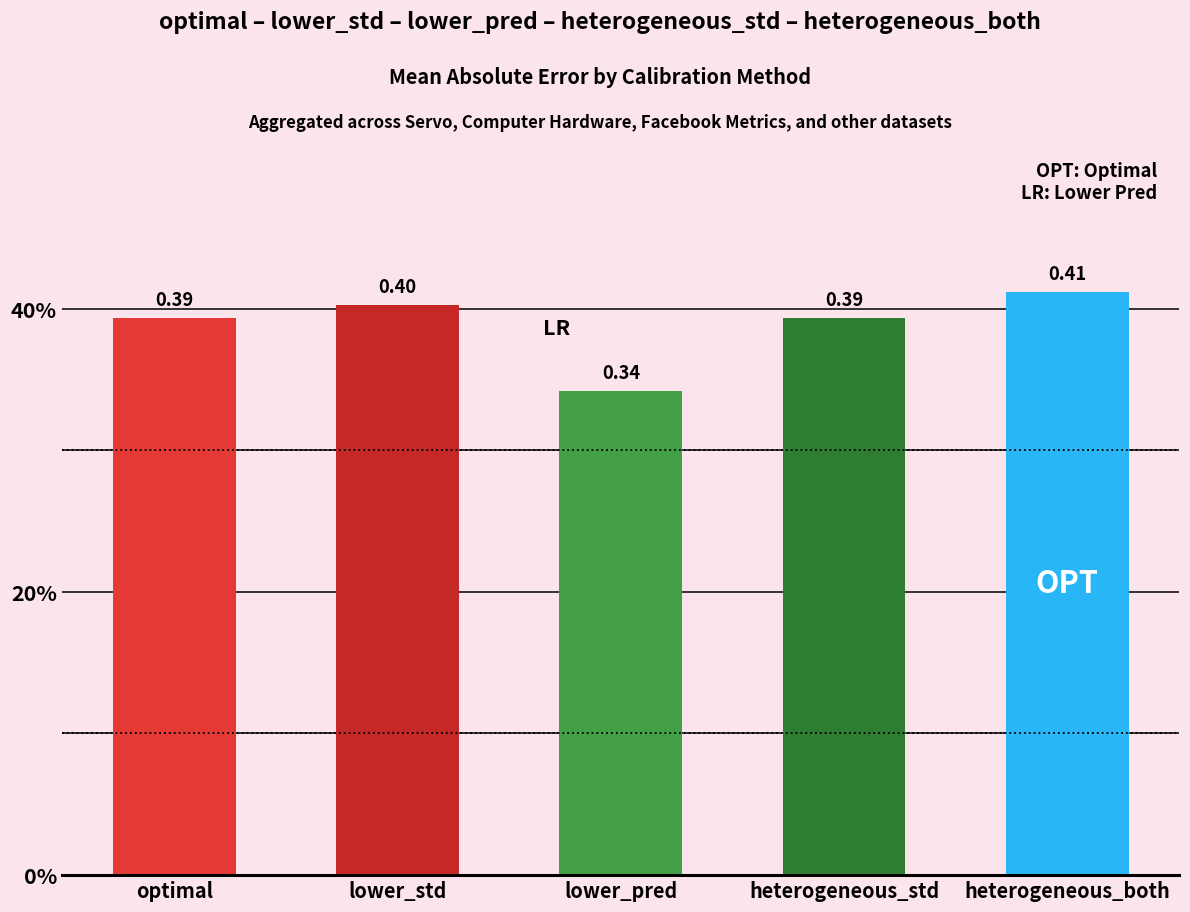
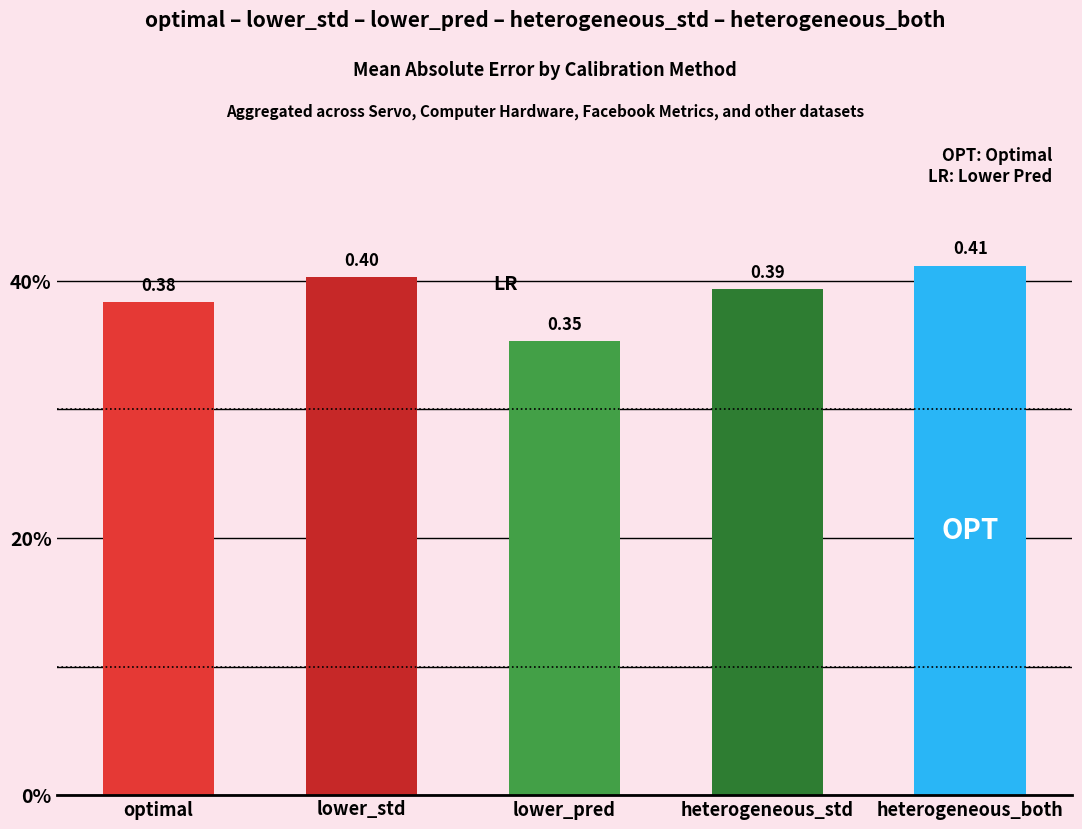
  {
-   "optimal": 0.39,
+   "optimal": 0.38,
    "lower_std": 0.40,
-   "lower_pred": 0.34,
+   "lower_pred": 0.35,
    "heterogeneous_std": 0.39,
    "heterogeneous_both": 0.41
  }
